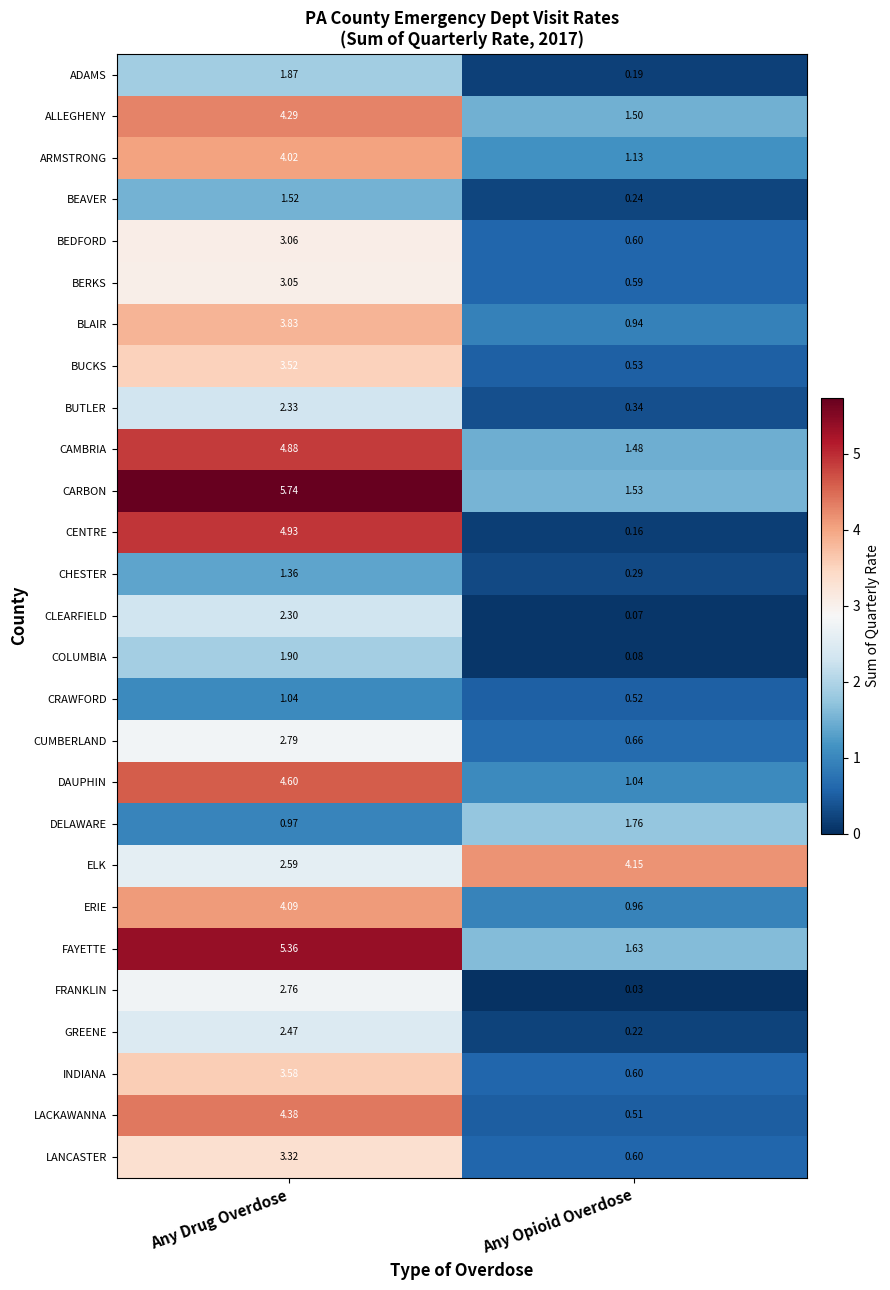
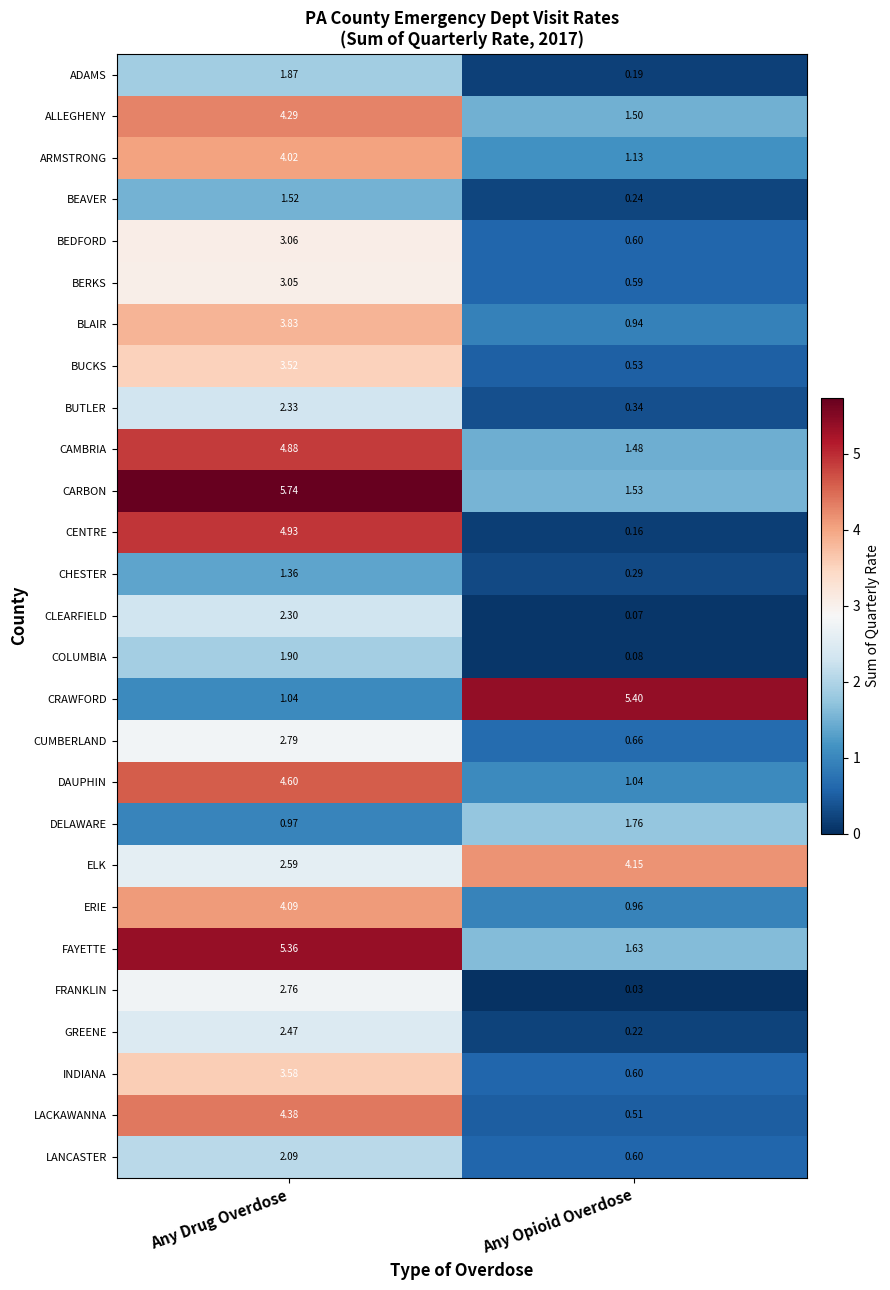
  {
    "ADAMS": {
      "Any Drug Overdose": 1.87,
      "Any Opioid Overdose": 0.19
    },
    "ALLEGHENY": {
      "Any Drug Overdose": 4.29,
      "Any Opioid Overdose": 1.50
    },
    "ARMSTRONG": {
      "Any Drug Overdose": 4.02,
      "Any Opioid Overdose": 1.13
    },
    "BEAVER": {
      "Any Drug Overdose": 1.52,
      "Any Opioid Overdose": 0.24
    },
    "BEDFORD": {
      "Any Drug Overdose": 3.06,
      "Any Opioid Overdose": 0.60
    },
    "BERKS": {
      "Any Drug Overdose": 3.05,
      "Any Opioid Overdose": 0.59
    },
    "BLAIR": {
      "Any Drug Overdose": 3.83,
      "Any Opioid Overdose": 0.94
    },
    "BUCKS": {
      "Any Drug Overdose": 3.52,
      "Any Opioid Overdose": 0.53
    },
    "BUTLER": {
      "Any Drug Overdose": 2.33,
      "Any Opioid Overdose": 0.34
    },
    "CAMBRIA": {
      "Any Drug Overdose": 4.88,
      "Any Opioid Overdose": 1.48
    },
    "CARBON": {
      "Any Drug Overdose": 5.74,
      "Any Opioid Overdose": 1.53
    },
    "CENTRE": {
      "Any Drug Overdose": 4.93,
      "Any Opioid Overdose": 0.16
    },
    "CHESTER": {
      "Any Drug Overdose": 1.36,
      "Any Opioid Overdose": 0.29
    },
    "CLEARFIELD": {
      "Any Drug Overdose": 2.30,
      "Any Opioid Overdose": 0.07
    },
    "COLUMBIA": {
      "Any Drug Overdose": 1.90,
      "Any Opioid Overdose": 0.08
    },
    "CRAWFORD": {
      "Any Drug Overdose": 1.04,
-     "Any Opioid Overdose": 0.52
+     "Any Opioid Overdose": 5.40
    },
    "CUMBERLAND": {
      "Any Drug Overdose": 2.79,
      "Any Opioid Overdose": 0.66
    },
    "DAUPHIN": {
      "Any Drug Overdose": 4.60,
      "Any Opioid Overdose": 1.04
    },
    "DELAWARE": {
      "Any Drug Overdose": 0.97,
      "Any Opioid Overdose": 1.76
    },
    "ELK": {
      "Any Drug Overdose": 2.59,
      "Any Opioid Overdose": 4.15
    },
    "ERIE": {
      "Any Drug Overdose": 4.09,
      "Any Opioid Overdose": 0.96
    },
    "FAYETTE": {
      "Any Drug Overdose": 5.36,
      "Any Opioid Overdose": 1.63
    },
    "FRANKLIN": {
      "Any Drug Overdose": 2.76,
      "Any Opioid Overdose": 0.03
    },
    "GREENE": {
      "Any Drug Overdose": 2.47,
      "Any Opioid Overdose": 0.22
    },
    "INDIANA": {
      "Any Drug Overdose": 3.58,
      "Any Opioid Overdose": 0.60
    },
    "LACKAWANNA": {
      "Any Drug Overdose": 4.38,
      "Any Opioid Overdose": 0.51
    },
    "LANCASTER": {
-     "Any Drug Overdose": 3.32,
+     "Any Drug Overdose": 2.09,
      "Any Opioid Overdose": 0.60
    }
  }
